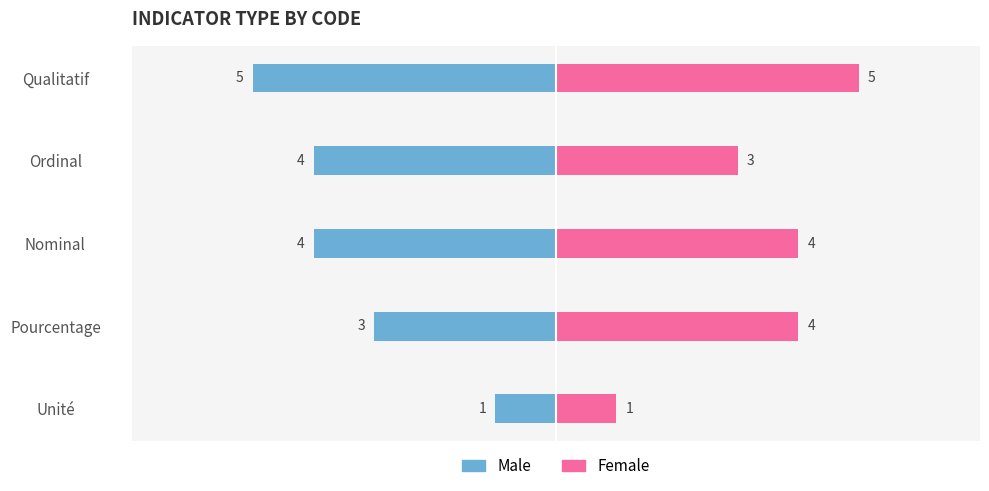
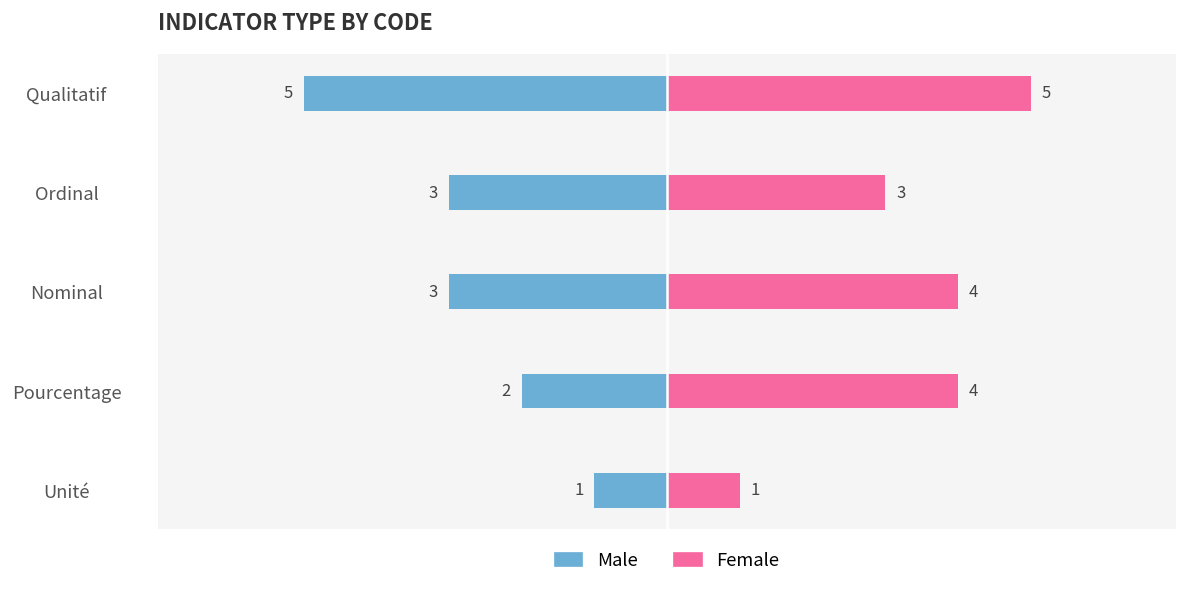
  {
    "Male": {
-     "Ordinal": 4,
-     "Nominal": 4,
-     "Pourcentage": 3
+     "Ordinal": 3,
+     "Nominal": 3,
+     "Pourcentage": 2
    },
    "Female": {
      "Qualitatif": 5,
      "Ordinal": 3,
      "Nominal": 4,
      "Pourcentage": 4,
      "Unité": 1
    }
  }
